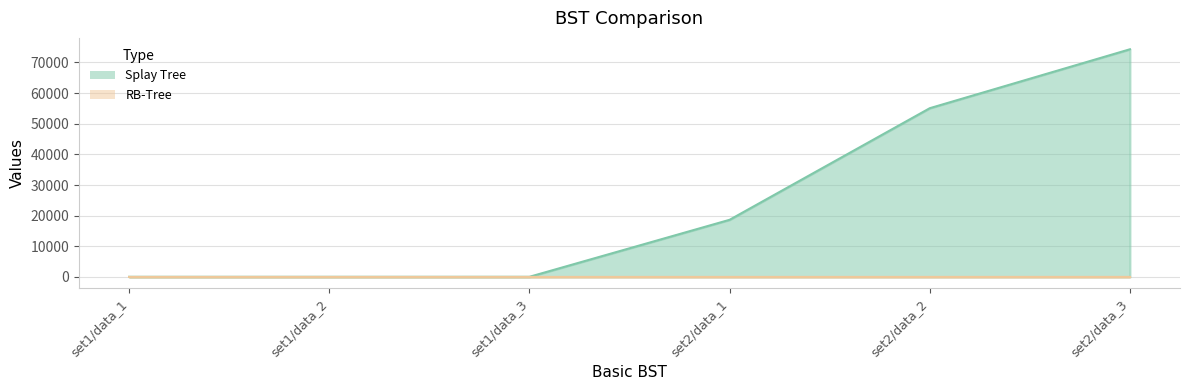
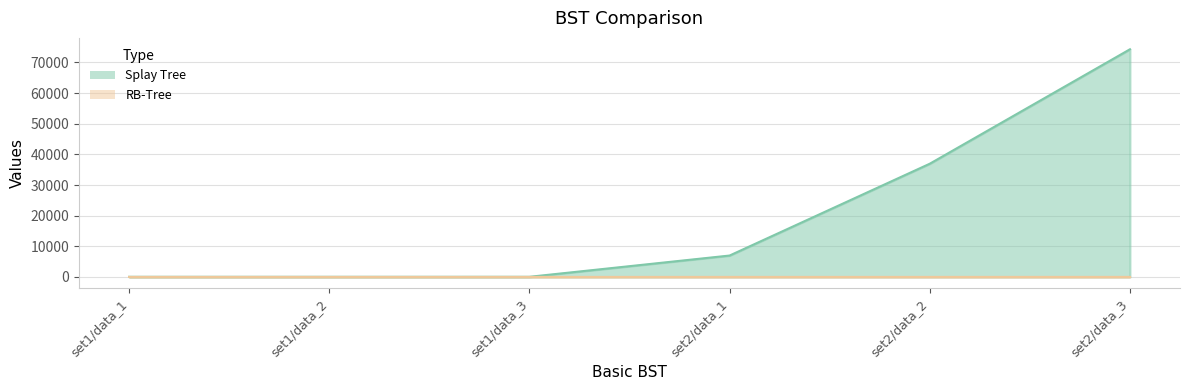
  {
    "Splay Tree": {
-     "set2/data_1": 19000,
-     "set2/data_2": 55000,
+     "set2/data_1": 7000,
+     "set2/data_2": 37000,
      "set2/data_3": 74000
    },
    "RB-Tree": {
      "set2/data_1": 0,
      "set2/data_2": 0,
      "set2/data_3": 0
    }
  }
